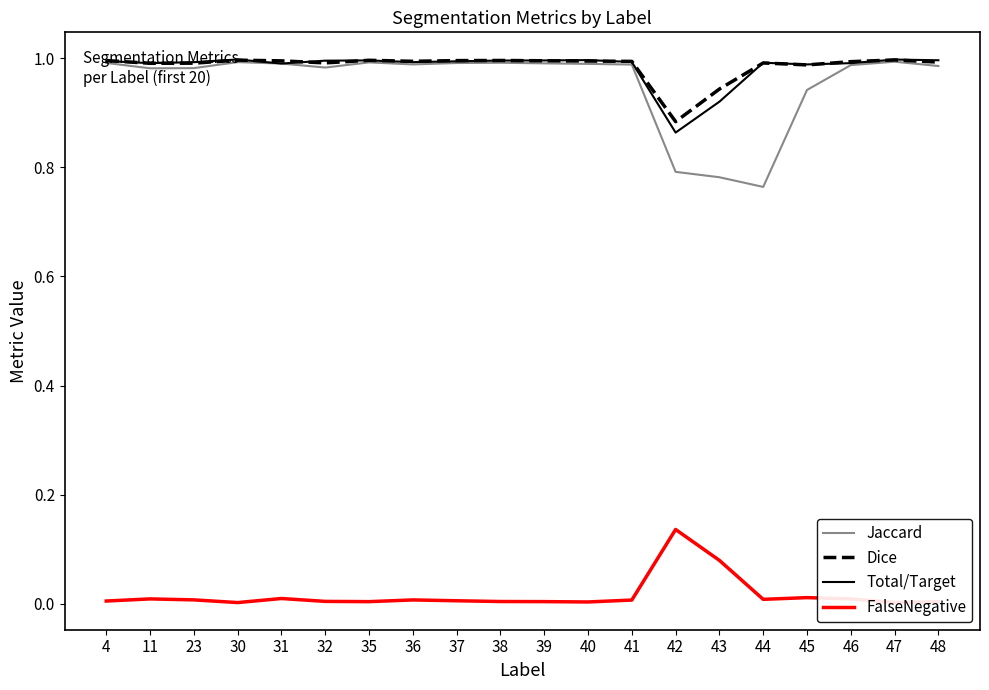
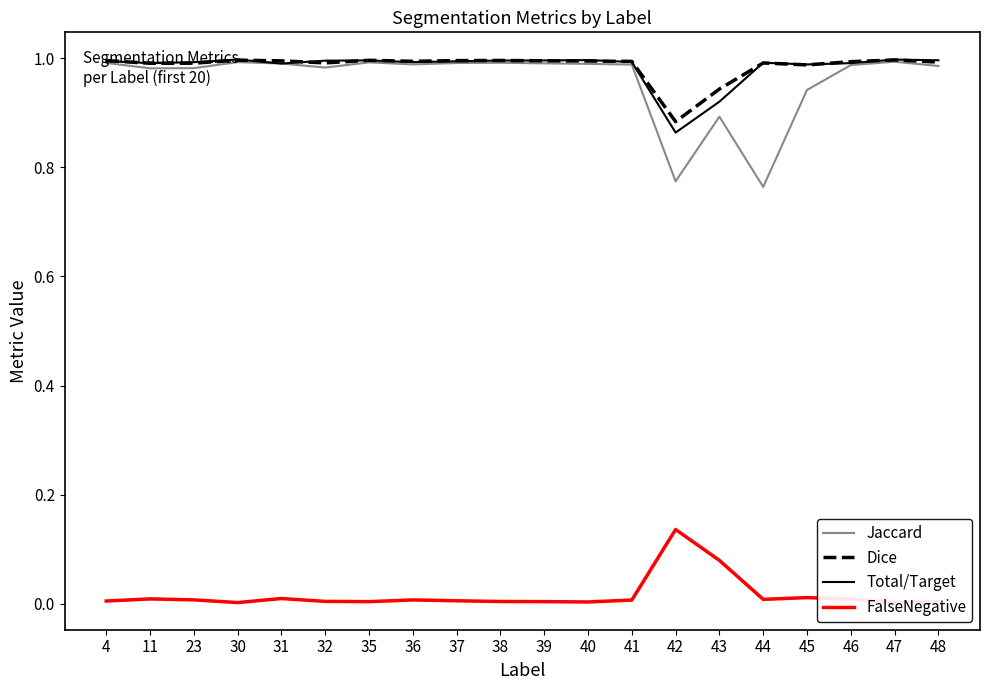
  {
    "Jaccard": {
      "32": 0.98,
      "39": 0.99,
      "40": 0.99,
      "41": 0.99,
-     "42": 0.79,
-     "43": 0.78,
+     "42": 0.77,
+     "43": 0.89,
      "44": 0.76,
      "45": 0.94,
      "48": 0.99
    },
    "FalseNegative": {
      "4": 0.01,
      "11": 0.01,
      "23": 0.01,
      "30": 0.00,
      "31": 0.01,
      "32": 0.00,
      "35": 0.00,
      "36": 0.01,
      "37": 0.01,
      "38": 0.00,
      "39": 0.00,
      "40": 0.00,
      "41": 0.01,
      "42": 0.14,
      "43": 0.08,
      "44": 0.01,
      "45": 0.01
    }
  }
